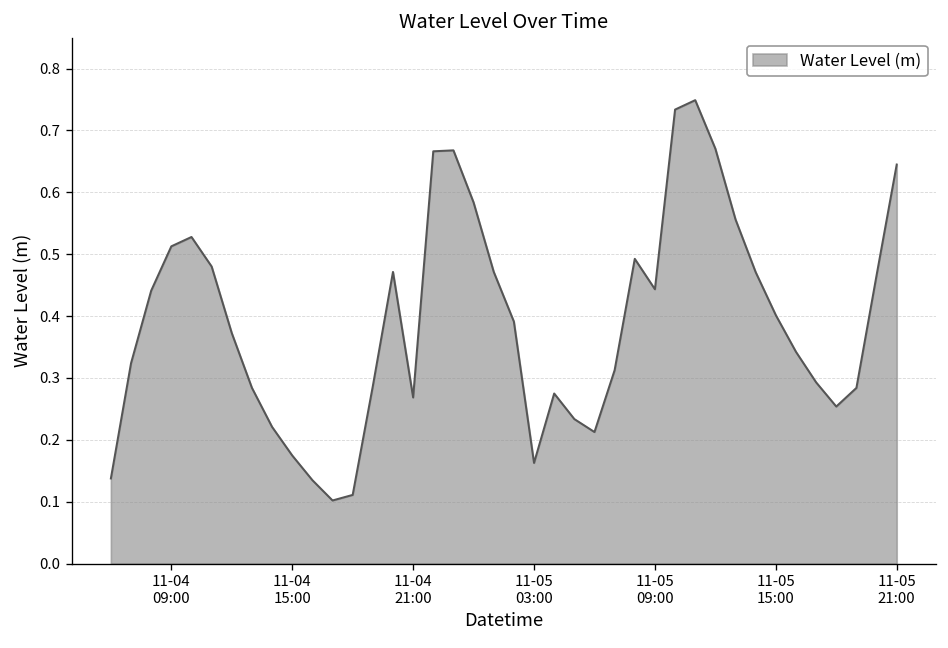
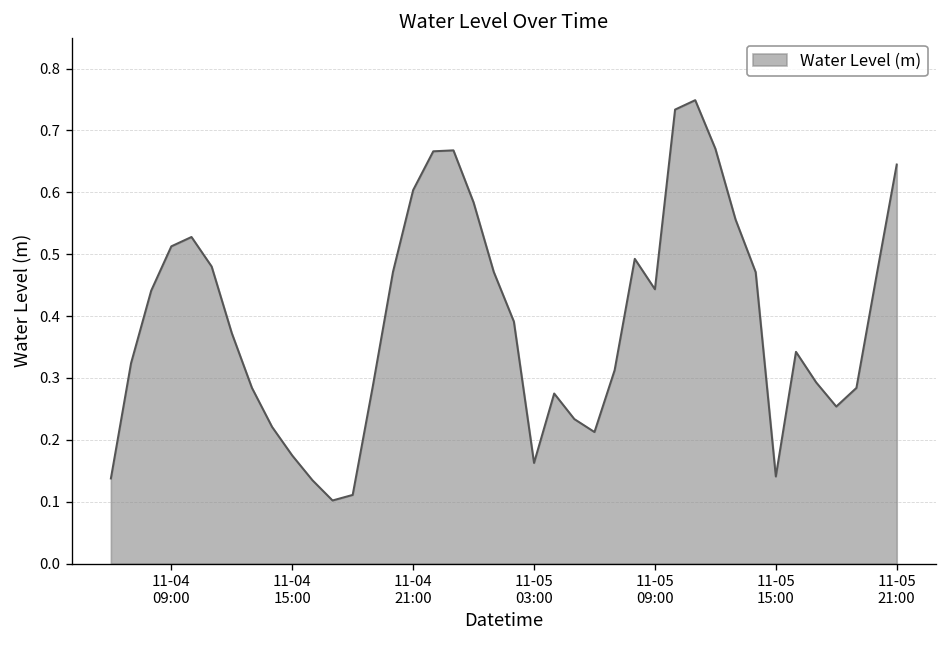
  {
    "11-04 09:00": 0.51,
    "11-04 15:00": 0.17,
-   "11-04 21:00": 0.27,
+   "11-04 21:00": 0.60,
    "11-05 03:00": 0.16,
    "11-05 09:00": 0.44,
-   "11-05 15:00": 0.40,
+   "11-05 15:00": 0.14,
    "11-05 21:00": 0.64
  }
